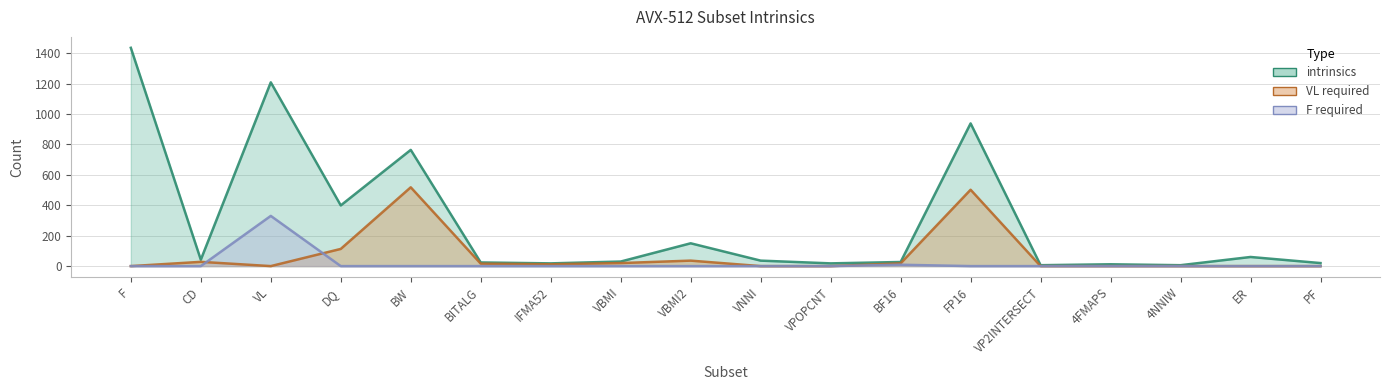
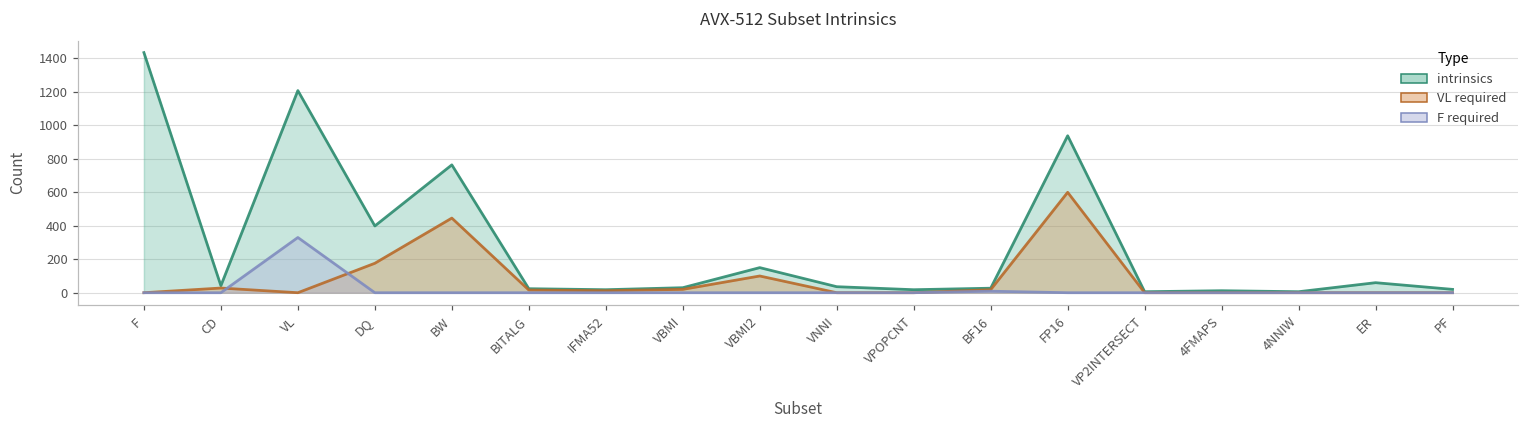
  {
    "VL required": {
      "VL": 0,
-     "DQ": 110,
-     "BW": 520,
-     "VBMI2": 40,
-     "FP16": 500
+     "DQ": 180,
+     "BW": 450,
+     "VBMI2": 100,
+     "FP16": 600
    }
  }
